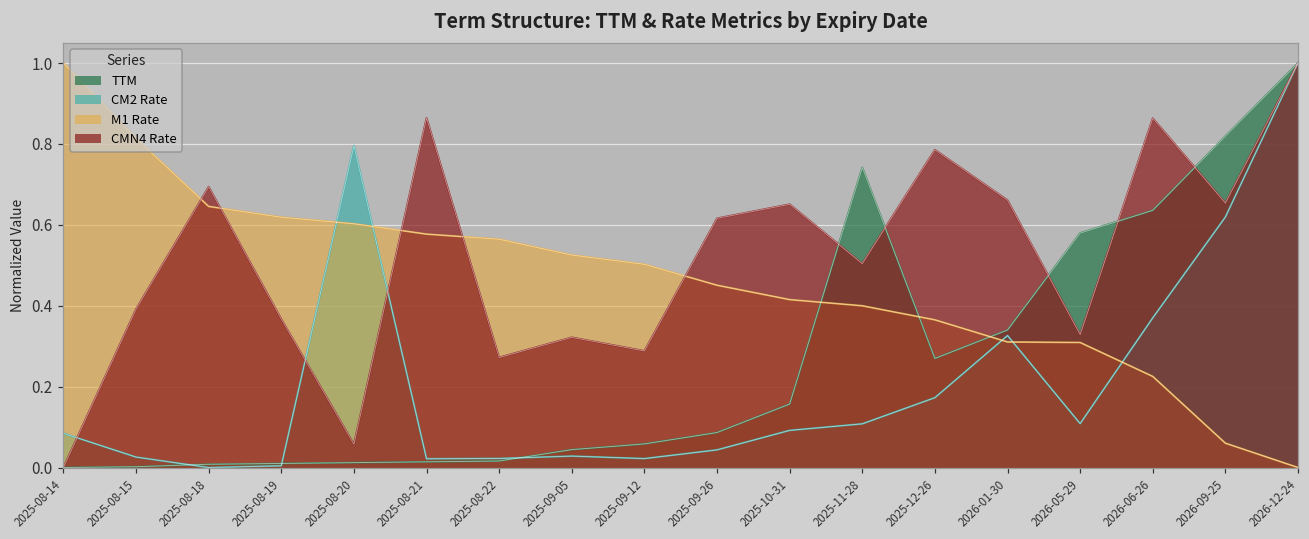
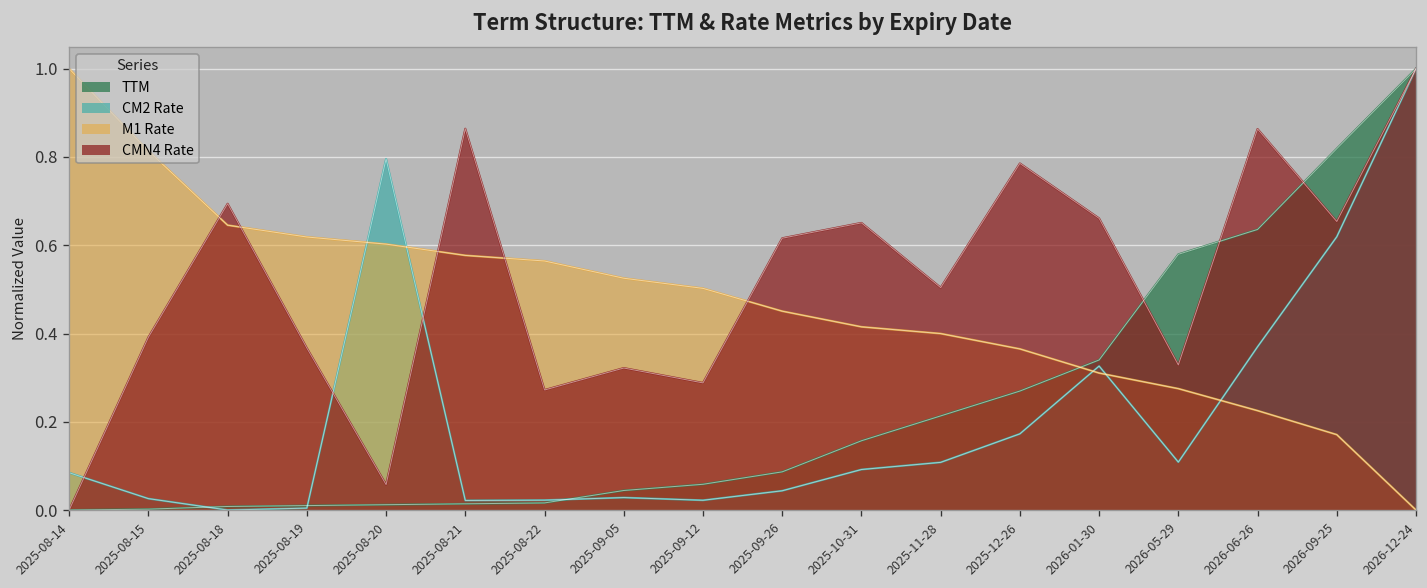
  {
    "TTM": {
      "2025-08-15": 0.00,
      "2025-08-18": 0.01,
      "2025-08-20": 0.01,
      "2025-08-21": 0.01,
      "2025-09-05": 0.04,
      "2025-09-12": 0.06,
      "2025-09-26": 0.09,
      "2025-10-31": 0.16,
-     "2025-11-28": 0.74,
+     "2025-11-28": 0.21,
      "2025-12-26": 0.27,
      "2026-01-30": 0.34,
      "2026-05-29": 0.58,
      "2026-06-26": 0.64,
      "2026-09-25": 0.82
    },
    "CM2 Rate": {
      "2025-08-14": 0.08,
      "2025-08-15": 0.03,
      "2025-08-18": 0.00,
      "2025-08-20": 0.80,
      "2025-08-21": 0.02,
      "2025-09-05": 0.03,
      "2025-09-12": 0.02,
      "2025-09-26": 0.04,
      "2025-10-31": 0.09,
      "2025-11-28": 0.11,
      "2025-12-26": 0.17,
      "2026-01-30": 0.33,
      "2026-05-29": 0.11,
      "2026-06-26": 0.37,
      "2026-09-25": 0.62
    },
    "M1 Rate": {
      "2025-08-14": 1.00,
      "2025-08-18": 0.65,
      "2025-08-19": 0.62,
      "2025-08-20": 0.60,
      "2025-08-21": 0.58,
      "2025-08-22": 0.56,
      "2025-09-05": 0.53,
      "2025-09-12": 0.50,
      "2025-09-26": 0.45,
      "2025-10-31": 0.42,
      "2025-11-28": 0.40,
      "2025-12-26": 0.37,
      "2026-01-30": 0.31,
-     "2026-05-29": 0.31,
+     "2026-05-29": 0.28,
      "2026-06-26": 0.23,
-     "2026-09-25": 0.06,
+     "2026-09-25": 0.17,
      "2026-12-24": 0.00
    },
    "CMN4 Rate": {
      "2025-08-15": 0.39,
      "2025-08-18": 0.69,
      "2025-08-19": 0.37,
      "2025-08-20": 0.06,
      "2025-08-21": 0.86,
      "2025-08-22": 0.27,
      "2025-09-05": 0.32,
      "2025-09-12": 0.29,
      "2025-09-26": 0.62,
      "2025-10-31": 0.65,
      "2025-11-28": 0.50,
      "2025-12-26": 0.79,
      "2026-01-30": 0.66,
      "2026-05-29": 0.33,
      "2026-06-26": 0.86,
      "2026-09-25": 0.65
    }
  }
